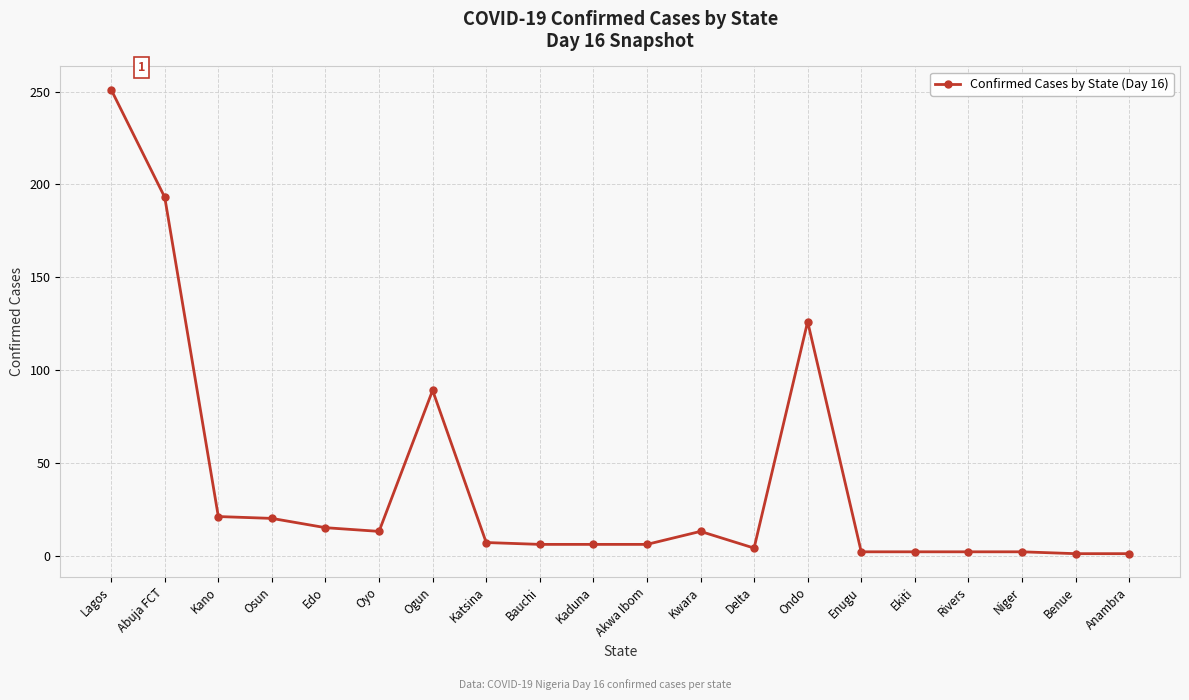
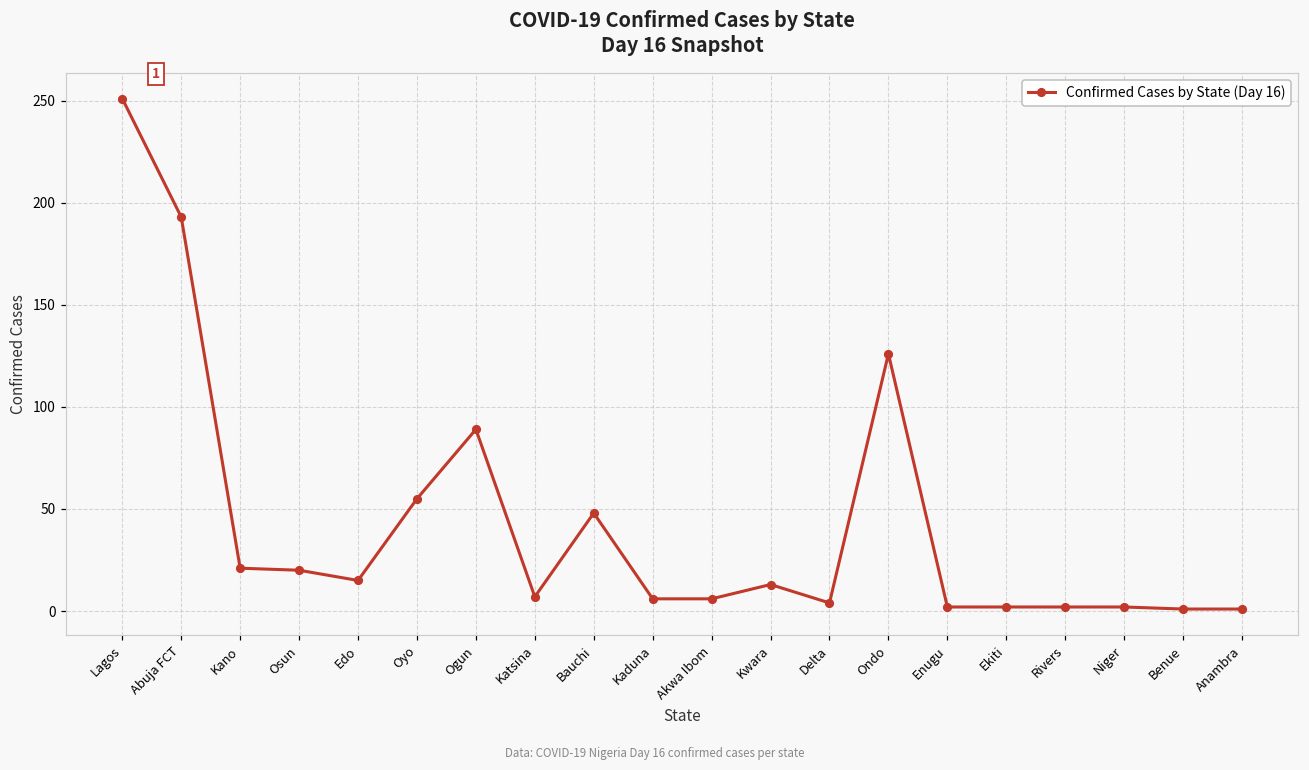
  {
    "Lagos": 251,
    "Abuja FCT": 193,
    "Kano": 21,
    "Osun": 20,
    "Edo": 15,
-   "Oyo": 13,
+   "Oyo": 55,
    "Ogun": 89,
    "Katsina": 7,
-   "Bauchi": 6,
+   "Bauchi": 48,
    "Kaduna": 6,
    "Akwa Ibom": 6,
    "Kwara": 13,
    "Delta": 4,
    "Ondo": 126,
    "Enugu": 2,
    "Ekiti": 2,
    "Rivers": 2,
    "Niger": 2,
    "Benue": 1,
    "Anambra": 1
  }
